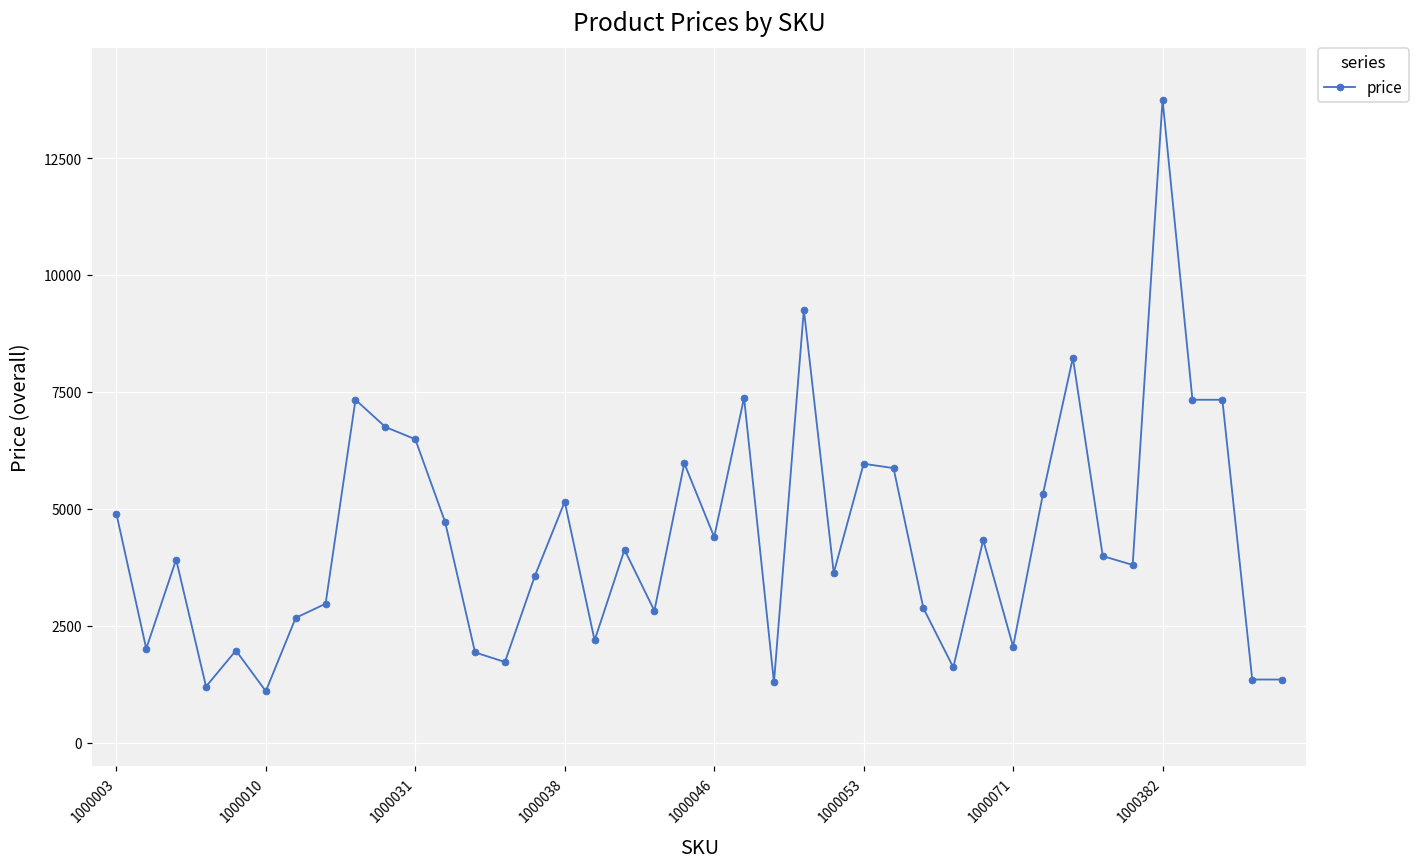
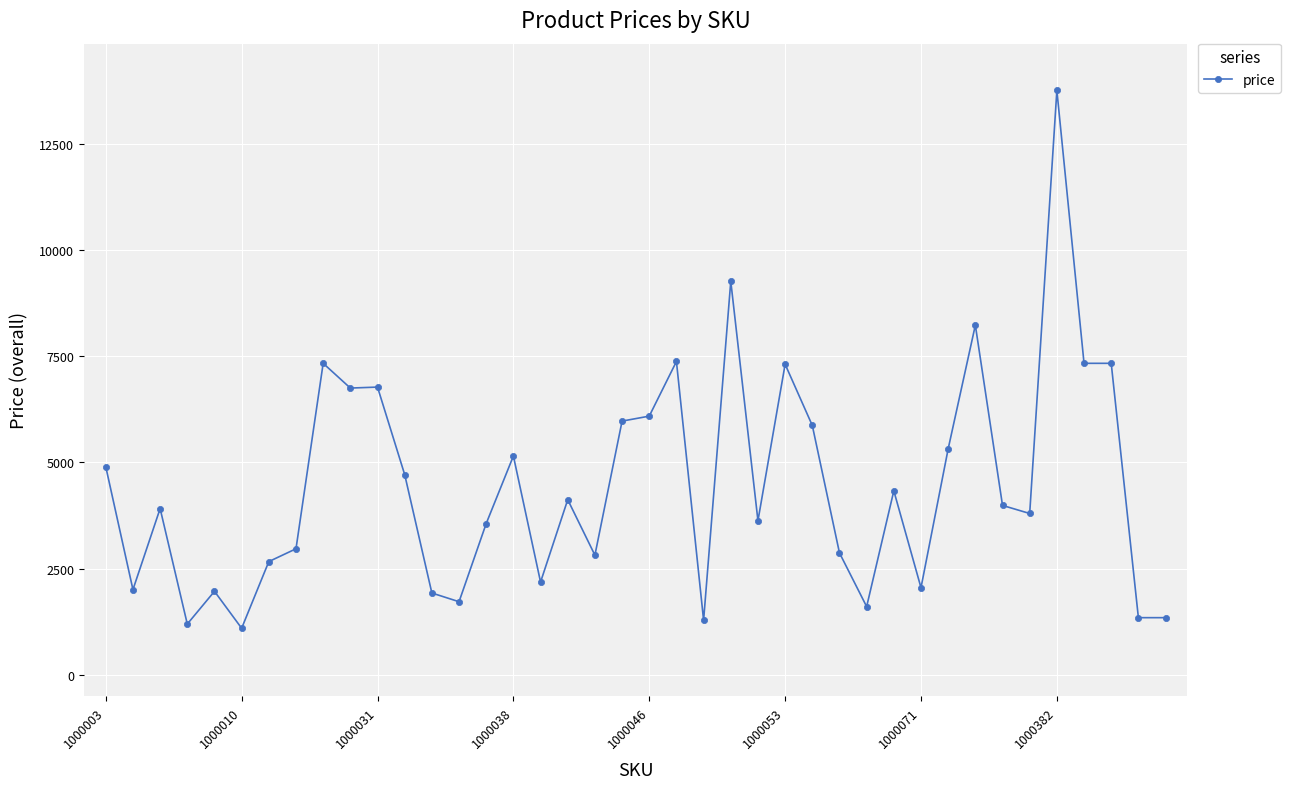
  {
    "1000003": 4900,
    "1000010": 1100,
-   "1000031": 6500,
+   "1000031": 6800,
    "1000038": 5200,
-   "1000046": 4400,
-   "1000053": 6000,
+   "1000046": 6100,
+   "1000053": 7300,
    "1000071": 2100,
    "1000382": 13800
  }
